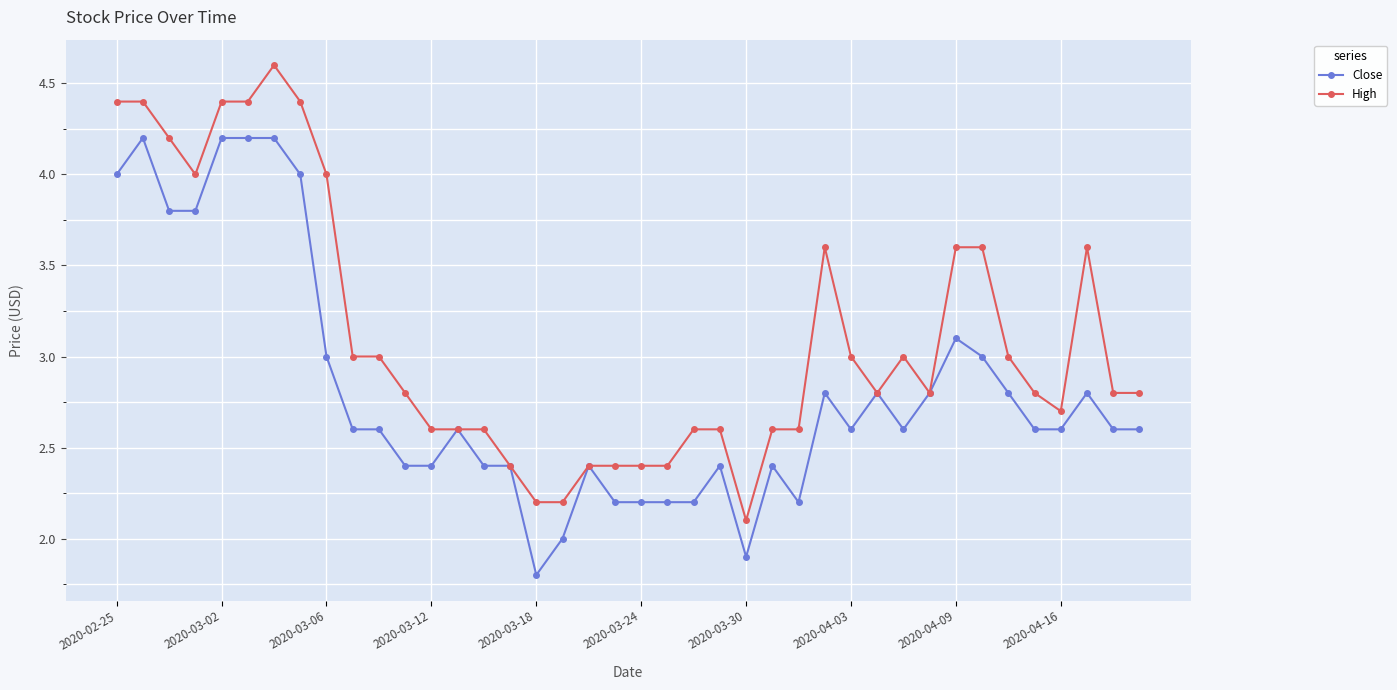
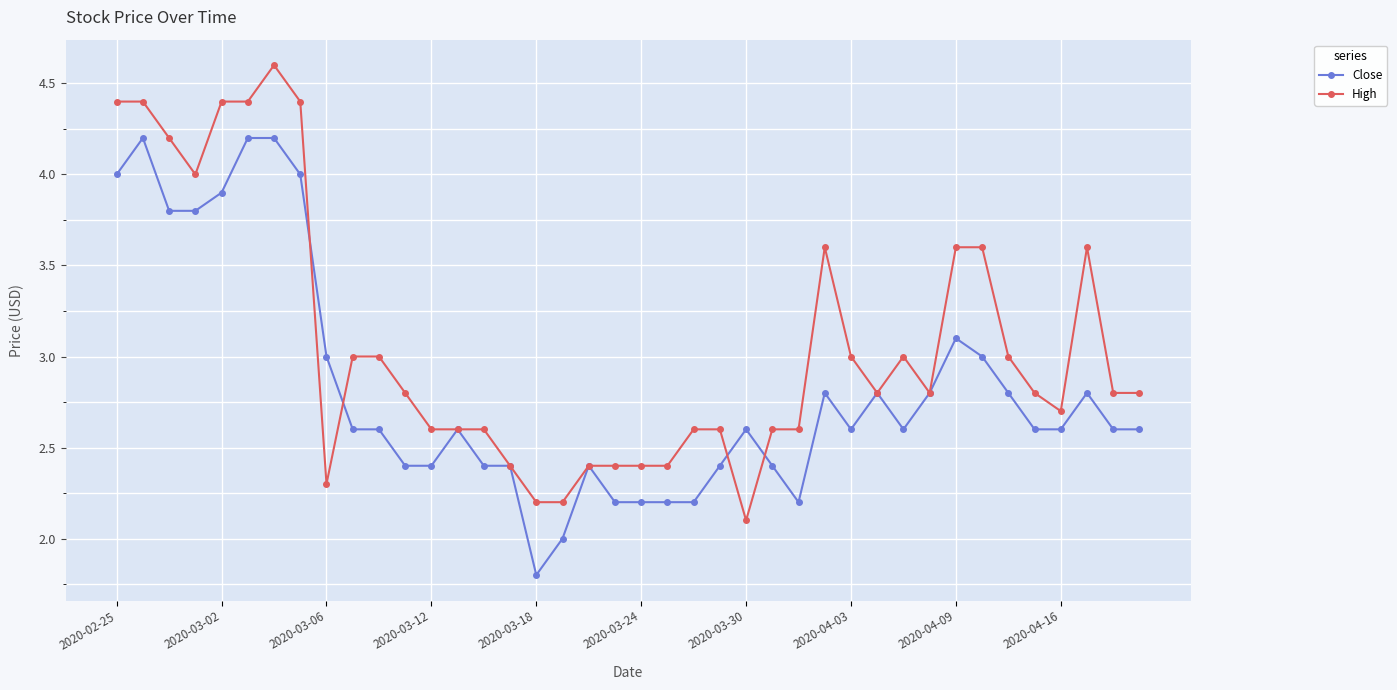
  {
    "Close": {
      "2020-02-25": 4.0,
-     "2020-03-02": 4.2,
+     "2020-03-02": 3.9,
      "2020-03-06": 3.0,
      "2020-03-12": 2.4,
      "2020-03-18": 1.8,
      "2020-03-24": 2.2,
-     "2020-03-30": 1.9,
+     "2020-03-30": 2.6,
      "2020-04-03": 2.6,
      "2020-04-09": 3.1,
      "2020-04-16": 2.6
    },
    "High": {
      "2020-02-25": 4.4,
      "2020-03-02": 4.4,
-     "2020-03-06": 4.0,
+     "2020-03-06": 2.3,
      "2020-03-12": 2.6,
      "2020-03-18": 2.2,
      "2020-03-24": 2.4,
      "2020-03-30": 2.1,
      "2020-04-03": 3.0,
      "2020-04-09": 3.6,
      "2020-04-16": 2.7
    }
  }
